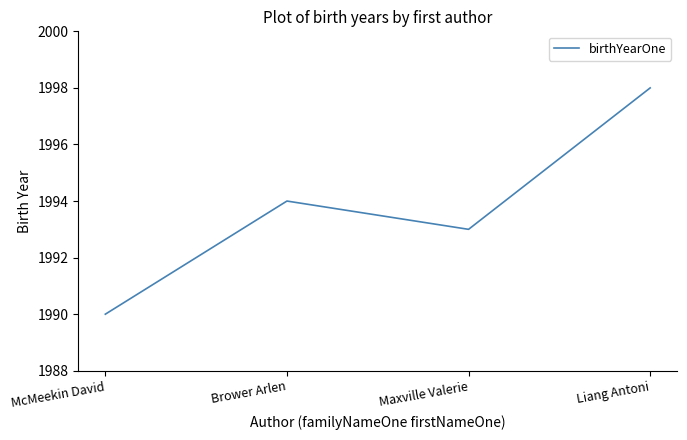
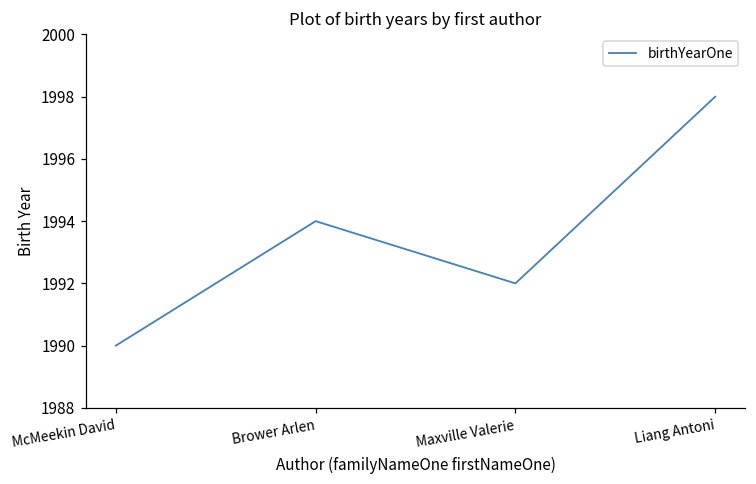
  {
    "McMeekin David": 1990,
    "Brower Arlen": 1994,
-   "Maxville Valerie": 1993,
+   "Maxville Valerie": 1992,
    "Liang Antoni": 1998
  }
